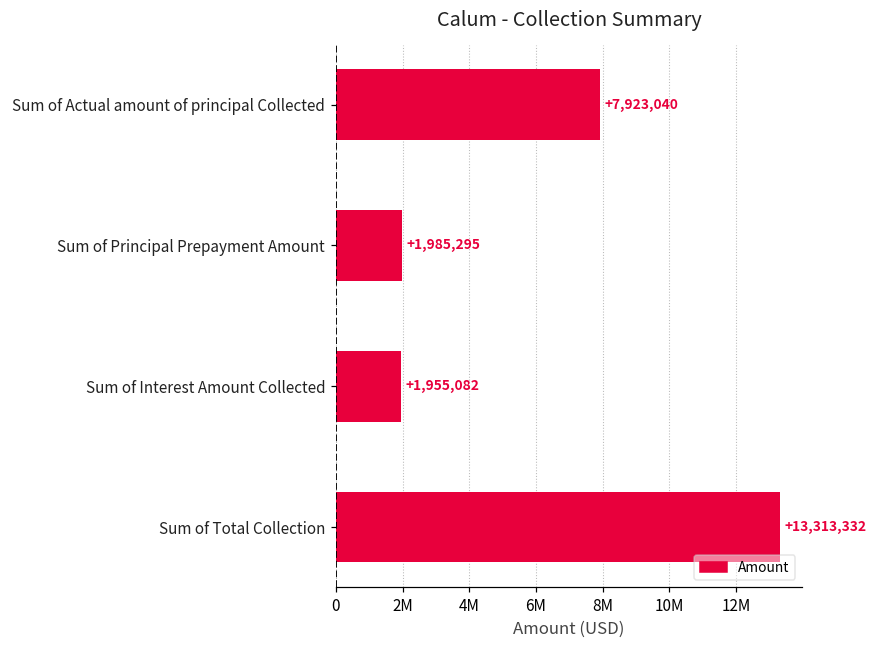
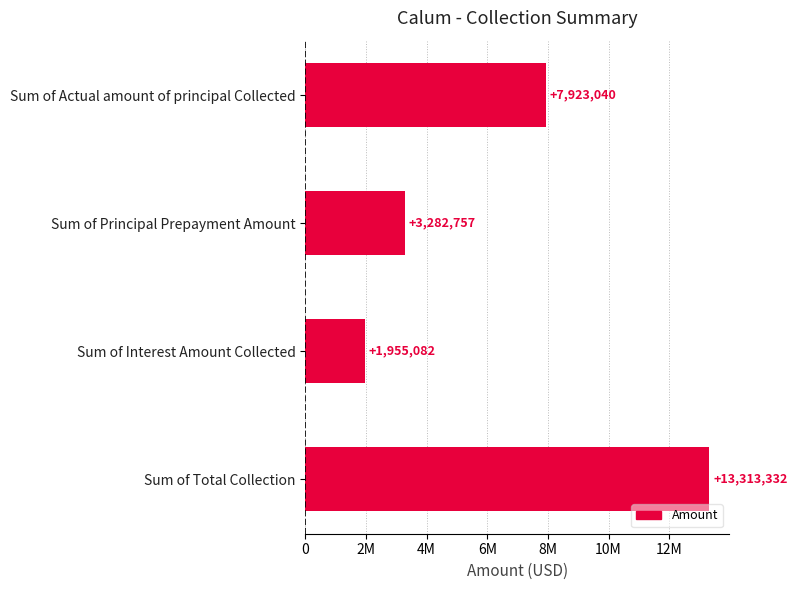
  {
    "Sum of Actual amount of principal Collected": "+7,923,040",
-   "Sum of Principal Prepayment Amount": "+1,985,295",
+   "Sum of Principal Prepayment Amount": "+3,282,757",
    "Sum of Interest Amount Collected": "+1,955,082",
    "Sum of Total Collection": "+13,313,332"
  }
